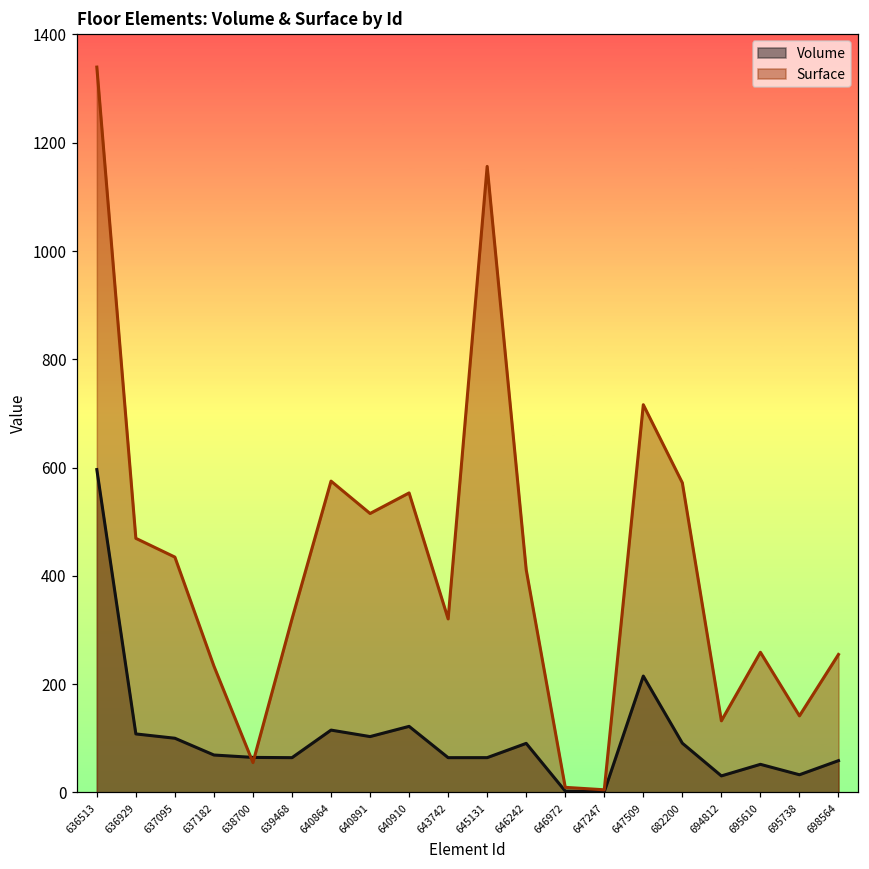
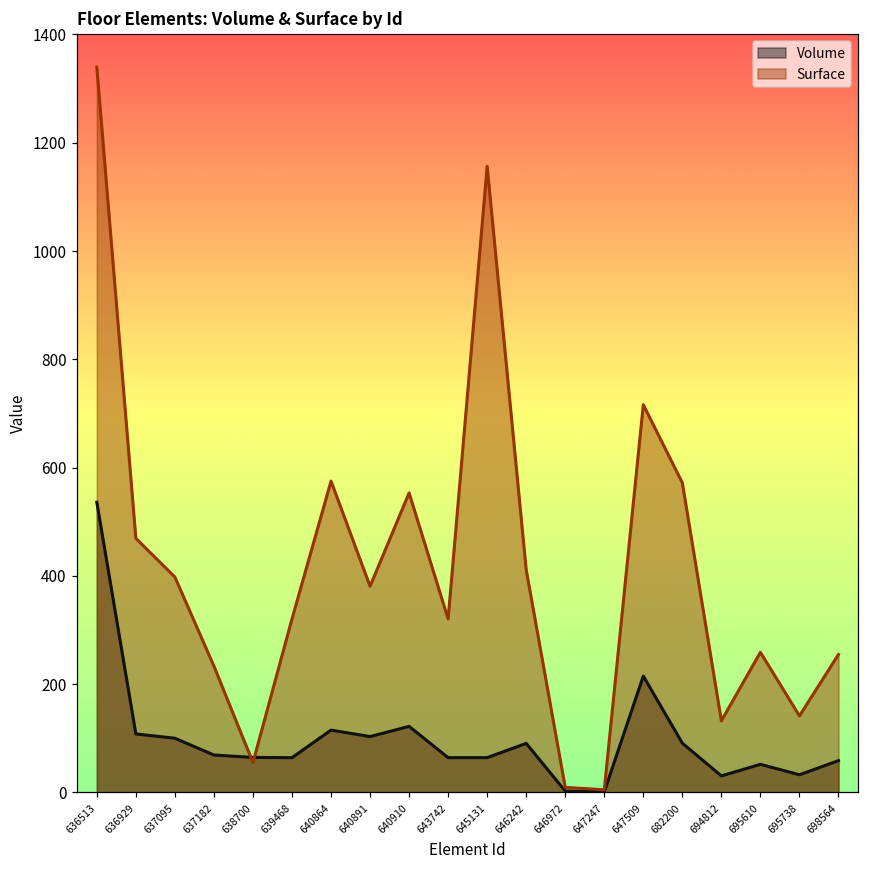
  {
    "Volume": {
-     "636513": 600,
+     "636513": 540,
      "636929": 110,
      "637095": 100,
      "637182": 70,
      "638700": 60,
      "639468": 60,
      "640864": 110,
      "640891": 100,
      "640910": 120,
      "643742": 60,
      "645131": 60,
      "646242": 90,
      "646972": 0,
      "647509": 210,
      "682200": 90,
      "694812": 30,
      "695610": 50,
      "695738": 30,
      "698564": 60
    },
    "Surface": {
      "636513": 1340,
      "636929": 470,
-     "637095": 430,
+     "637095": 400,
      "637182": 230,
      "638700": 50,
      "639468": 320,
      "640864": 570,
-     "640891": 520,
+     "640891": 380,
      "640910": 550,
      "643742": 320,
      "645131": 1160,
      "646242": 410,
      "646972": 10,
      "647509": 720,
      "682200": 570,
      "694812": 130,
      "695610": 260,
      "695738": 140,
      "698564": 250
    }
  }
